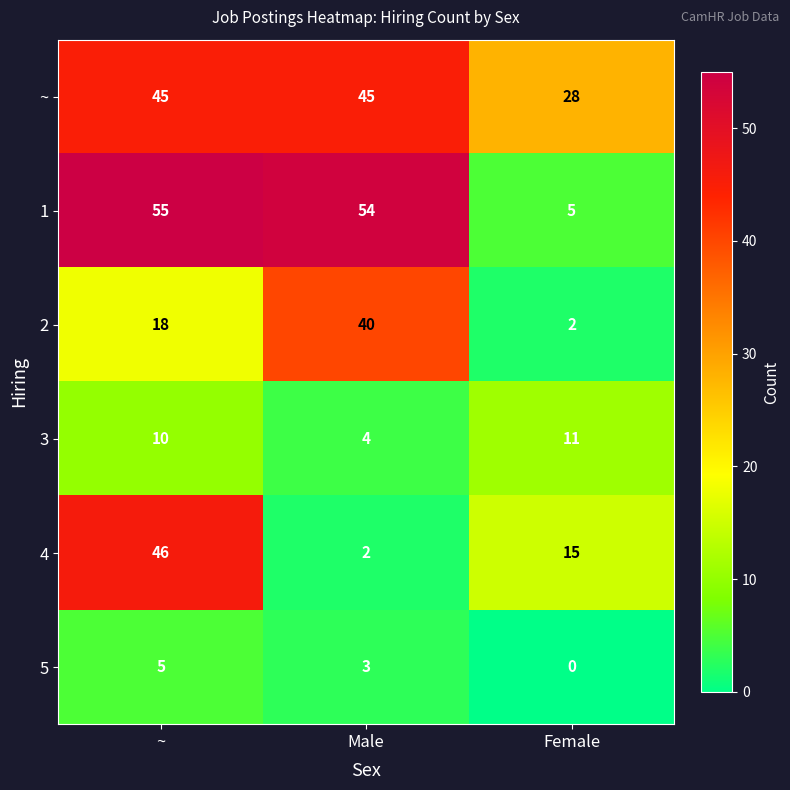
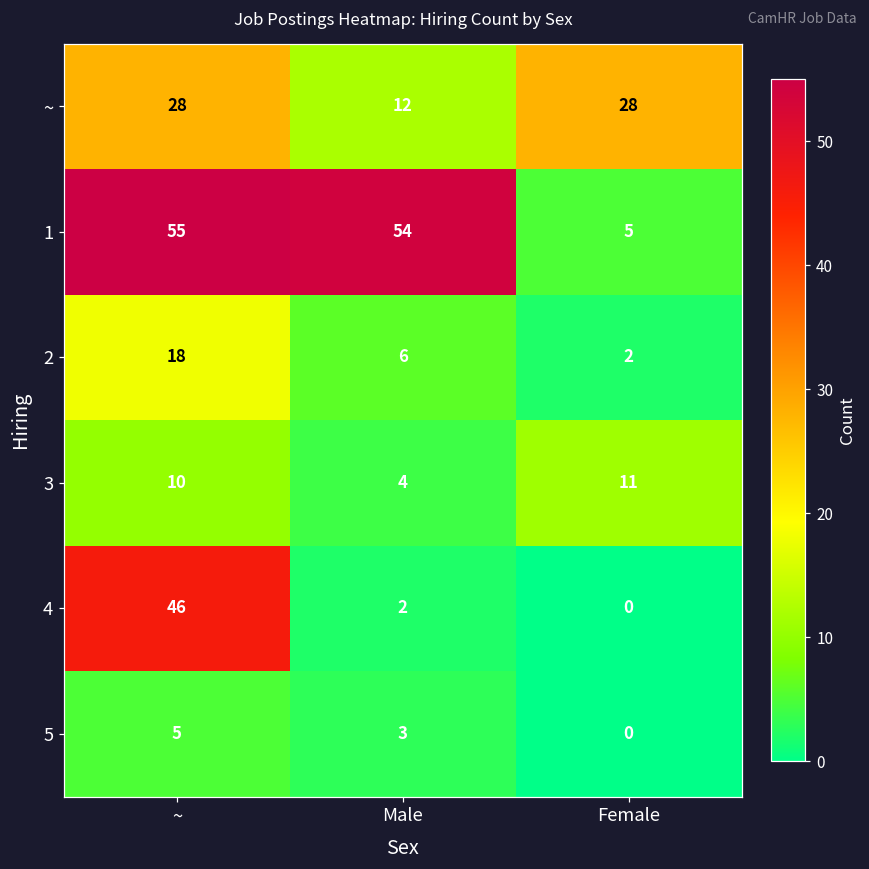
  {
    "~": {
-     "~": 45,
-     "Male": 45,
+     "~": 28,
+     "Male": 12,
      "Female": 28
    },
    "1": {
      "~": 55,
      "Male": 54,
      "Female": 5
    },
    "2": {
      "~": 18,
-     "Male": 40,
+     "Male": 6,
      "Female": 2
    },
    "3": {
      "~": 10,
      "Male": 4,
      "Female": 11
    },
    "4": {
      "~": 46,
      "Male": 2,
-     "Female": 15
+     "Female": 0
    },
    "5": {
      "~": 5,
      "Male": 3,
      "Female": 0
    }
  }
